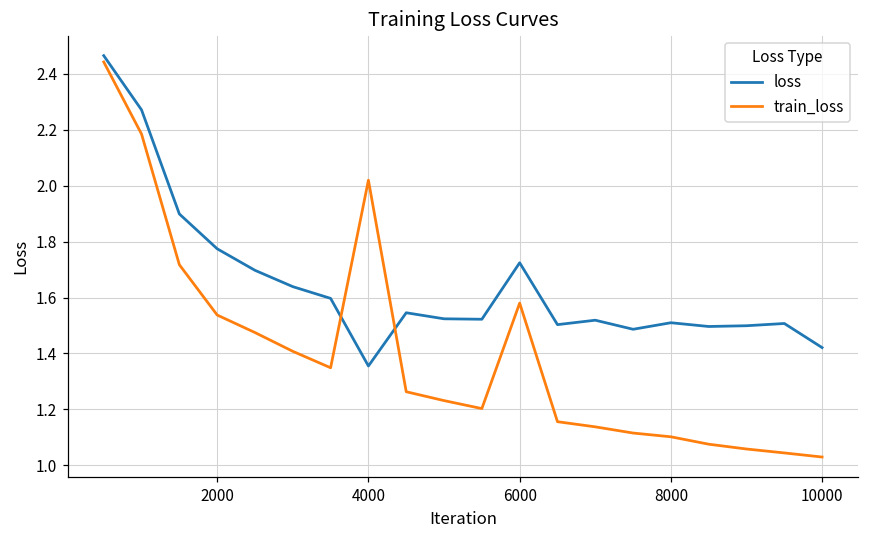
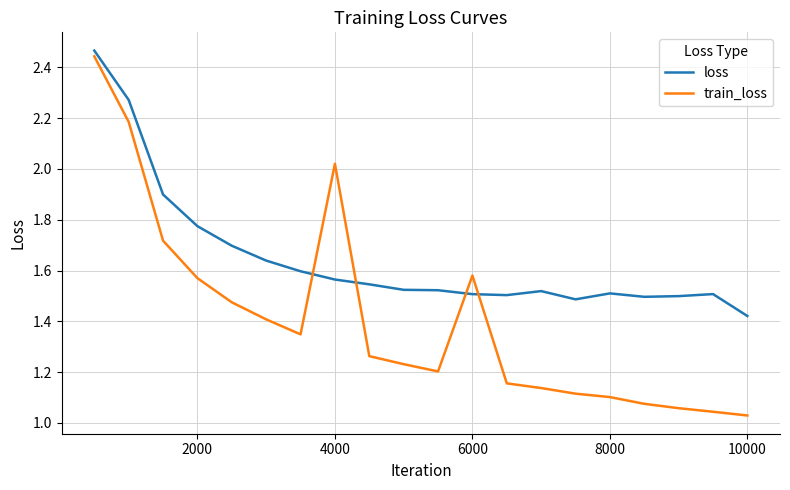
  {
    "loss": {
      "2000": 1.77,
-     "4000": 1.36,
-     "6000": 1.72,
+     "4000": 1.56,
+     "6000": 1.51,
      "8000": 1.51,
      "10000": 1.42
    },
    "train_loss": {
-     "2000": 1.54,
+     "2000": 1.57,
      "4000": 2.02,
      "6000": 1.58,
      "8000": 1.10,
      "10000": 1.03
    }
  }
